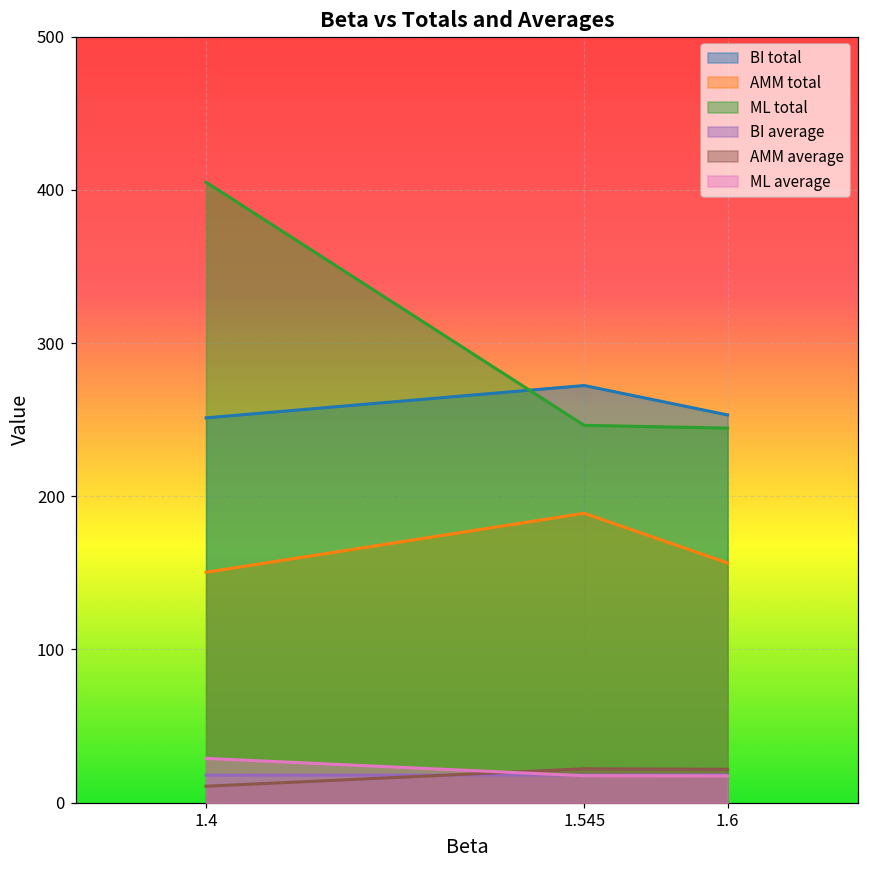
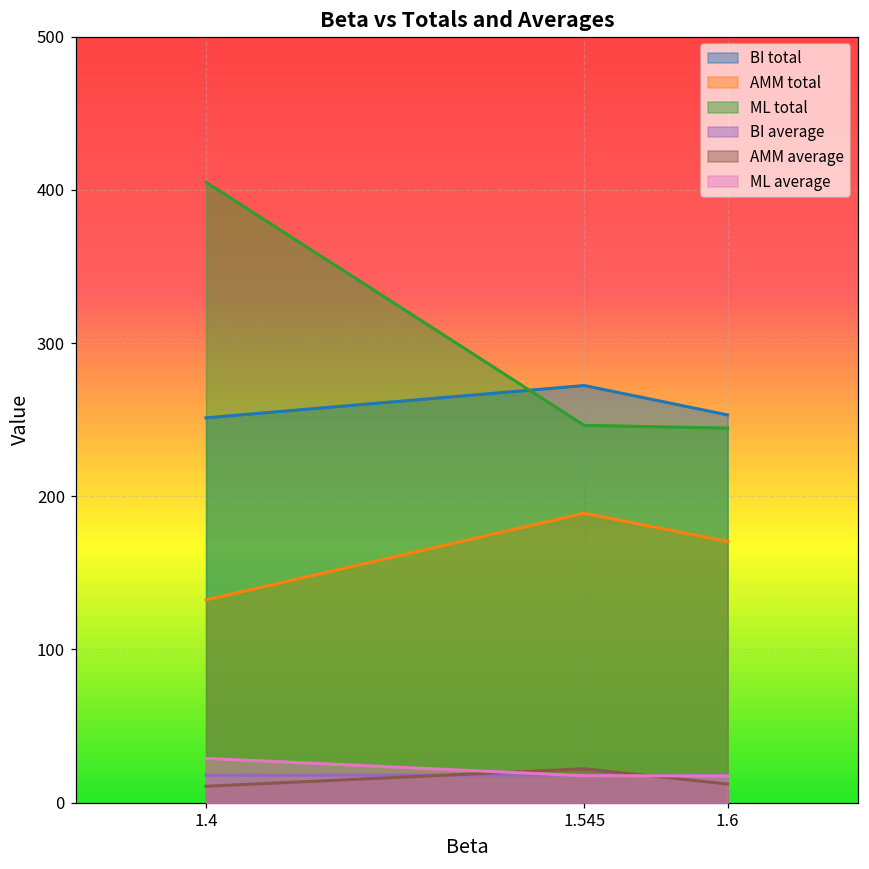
  {
    "BI total": {
      "1.4": 251,
      "1.545": 272,
      "1.6": 253
    },
    "AMM total": {
-     "1.4": 150,
+     "1.4": 132,
      "1.545": 189,
-     "1.6": 157
+     "1.6": 171
    },
    "ML total": {
      "1.4": 405,
      "1.545": 246,
      "1.6": 245
    },
    "AMM average": {
      "1.4": 11,
      "1.545": 22,
-     "1.6": 22
+     "1.6": 12
    }
  }
